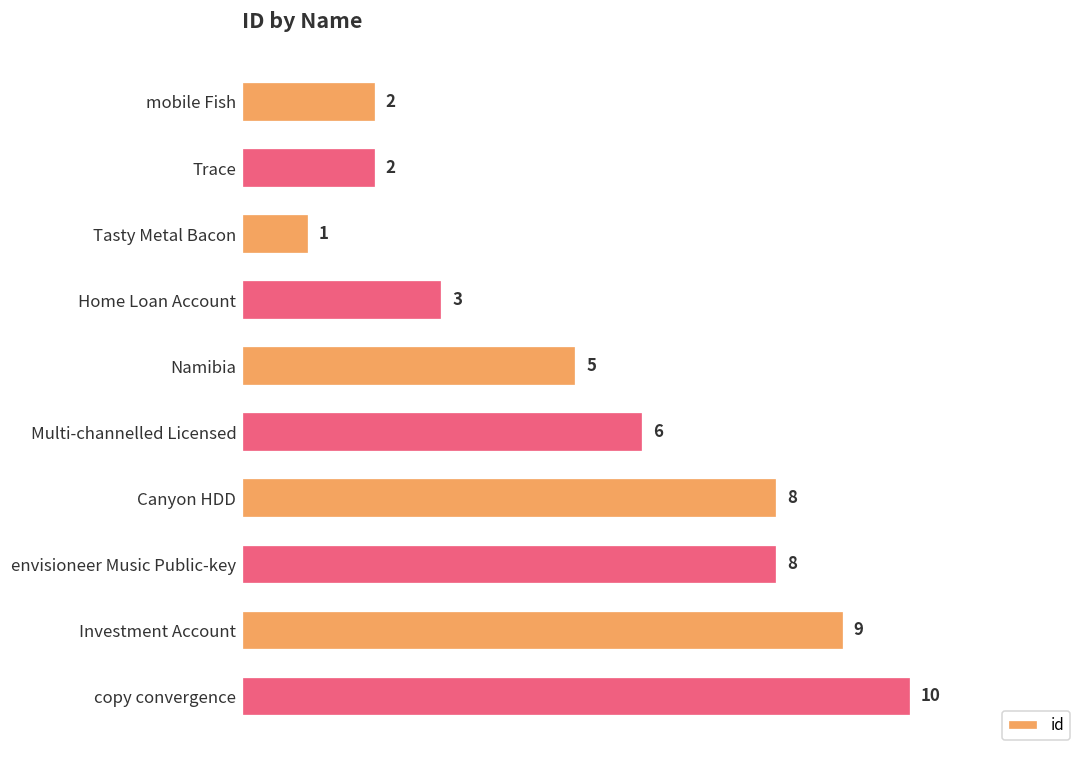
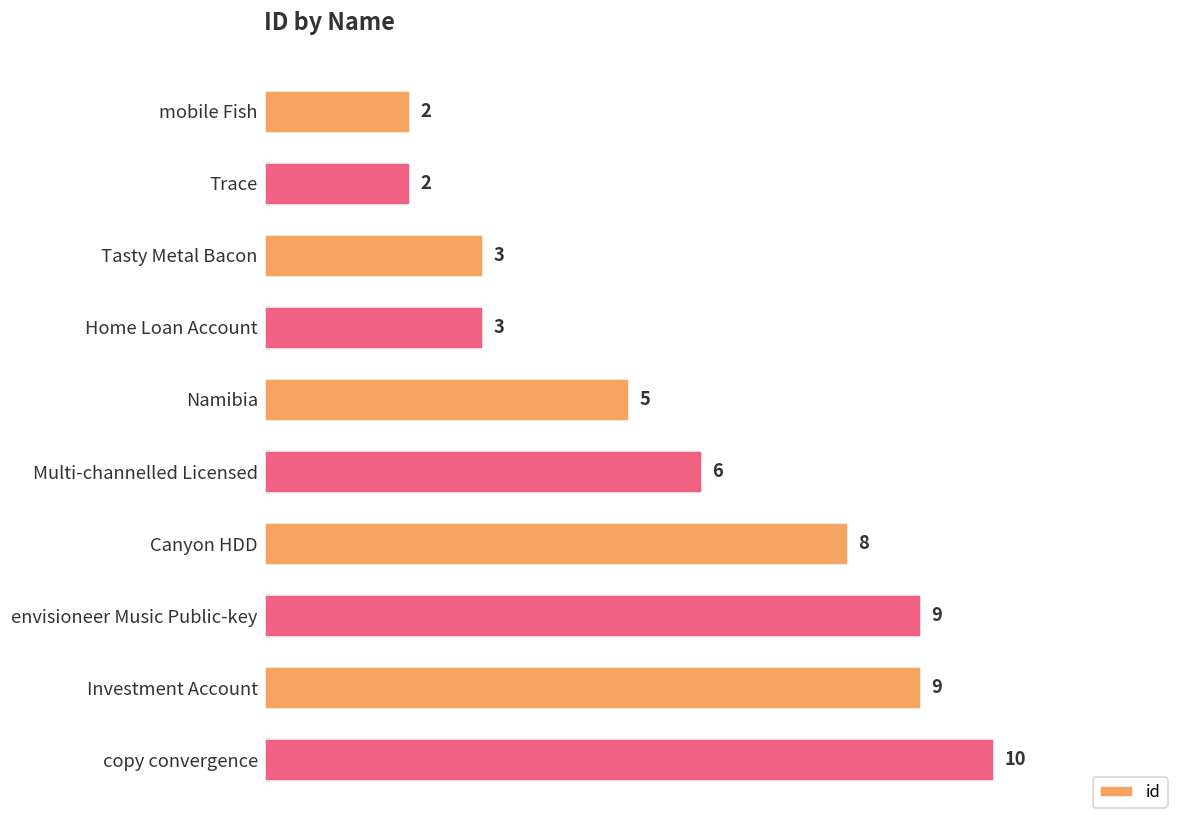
  {
    "mobile Fish": 2,
    "Trace": 2,
-   "Tasty Metal Bacon": 1,
+   "Tasty Metal Bacon": 3,
    "Home Loan Account": 3,
    "Namibia": 5,
    "Multi-channelled Licensed": 6,
    "Canyon HDD": 8,
-   "envisioneer Music Public-key": 8,
+   "envisioneer Music Public-key": 9,
    "Investment Account": 9,
    "copy convergence": 10
  }
